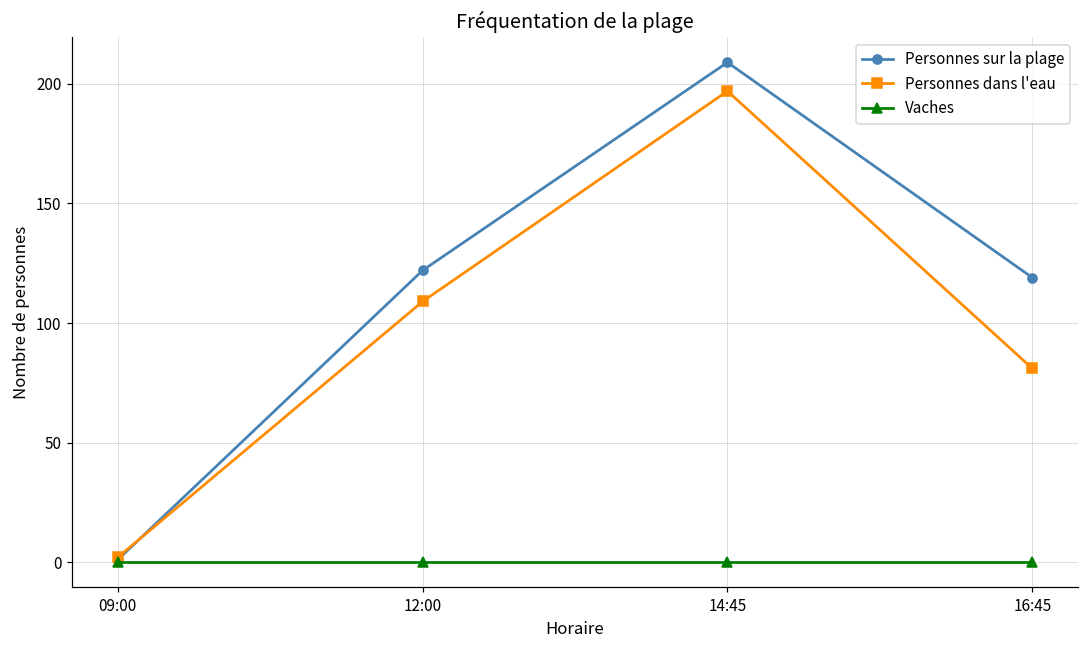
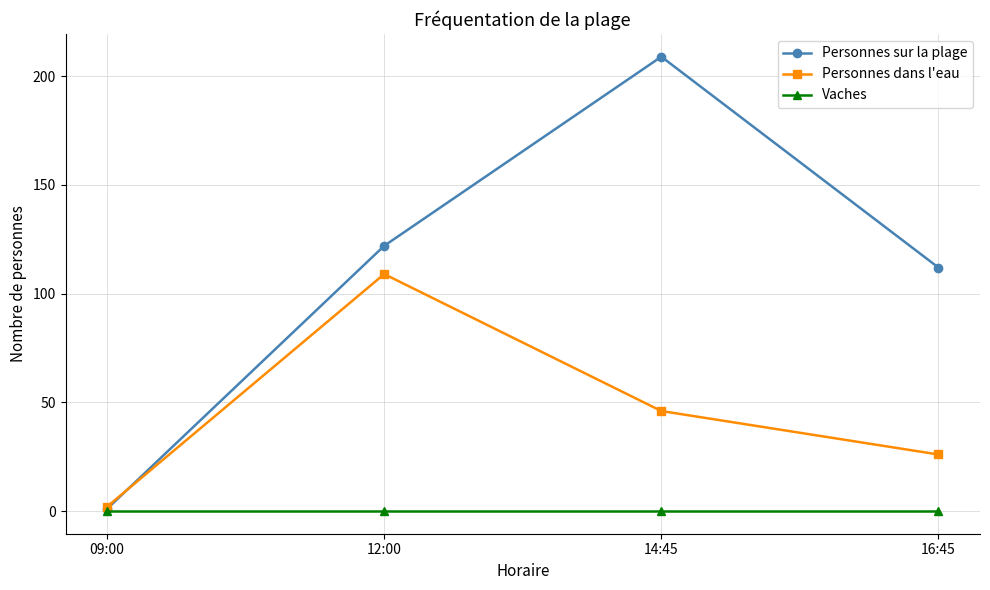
  {
    "Personnes sur la plage": {
      "12:00": 122,
      "14:45": 209,
-     "16:45": 119
+     "16:45": 112
    },
    "Personnes dans l'eau": {
      "12:00": 109,
-     "14:45": 197,
-     "16:45": 81
+     "14:45": 46,
+     "16:45": 26
    },
    "Vaches": {
      "12:00": 0,
      "14:45": 0,
      "16:45": 0
    }
  }
